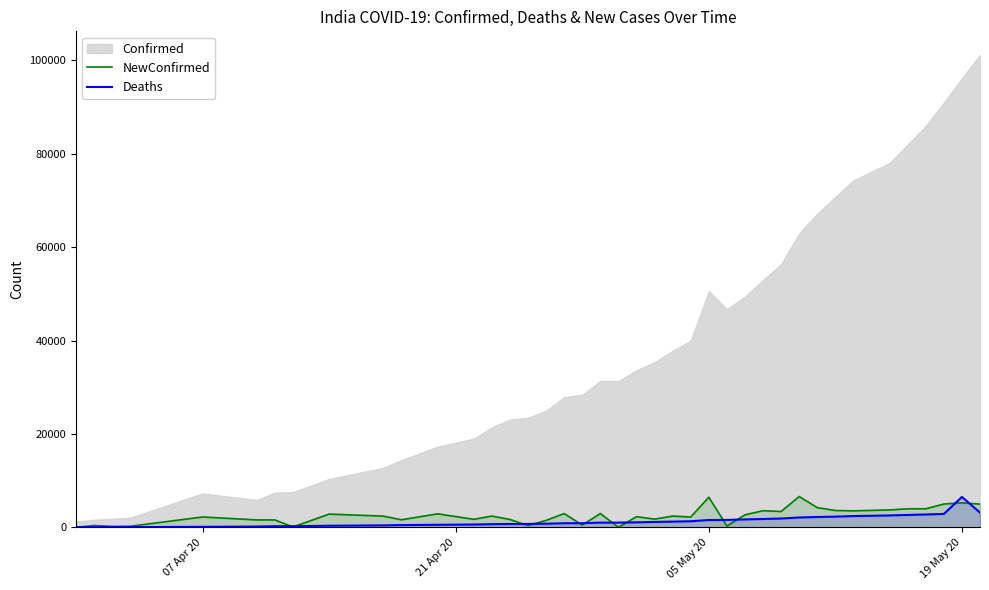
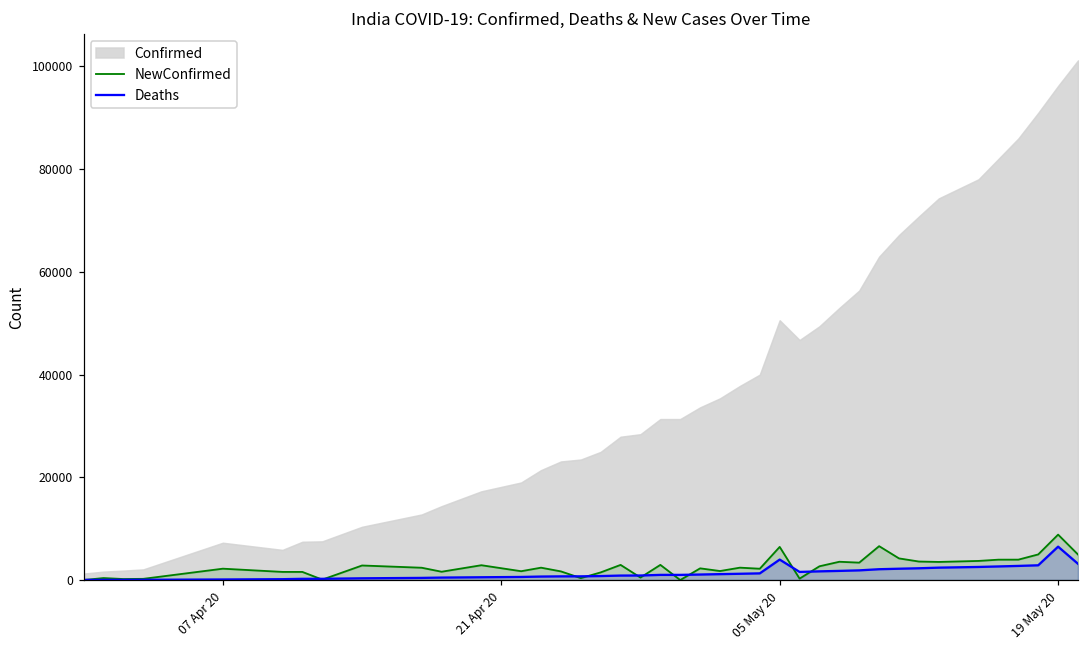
  {
    "NewConfirmed": {
      "07 Apr 20": 2000,
      "05 May 20": 6000,
-     "19 May 20": 5000
+     "19 May 20": 9000
    },
    "Confirmed": {
      "07 Apr 20": 7000,
      "05 May 20": 51000,
      "19 May 20": 96000
    },
    "Deaths": {
      "07 Apr 20": 0,
-     "05 May 20": 2000,
+     "05 May 20": 4000,
      "19 May 20": 7000
    }
  }
